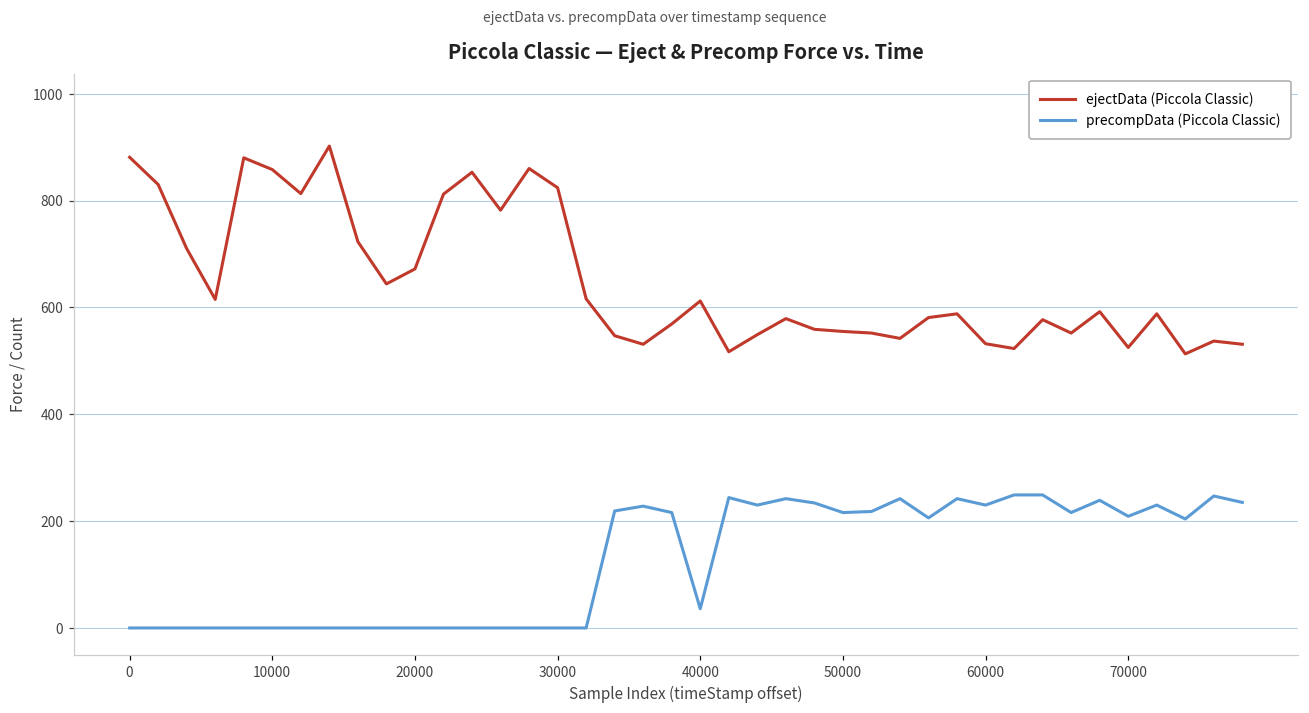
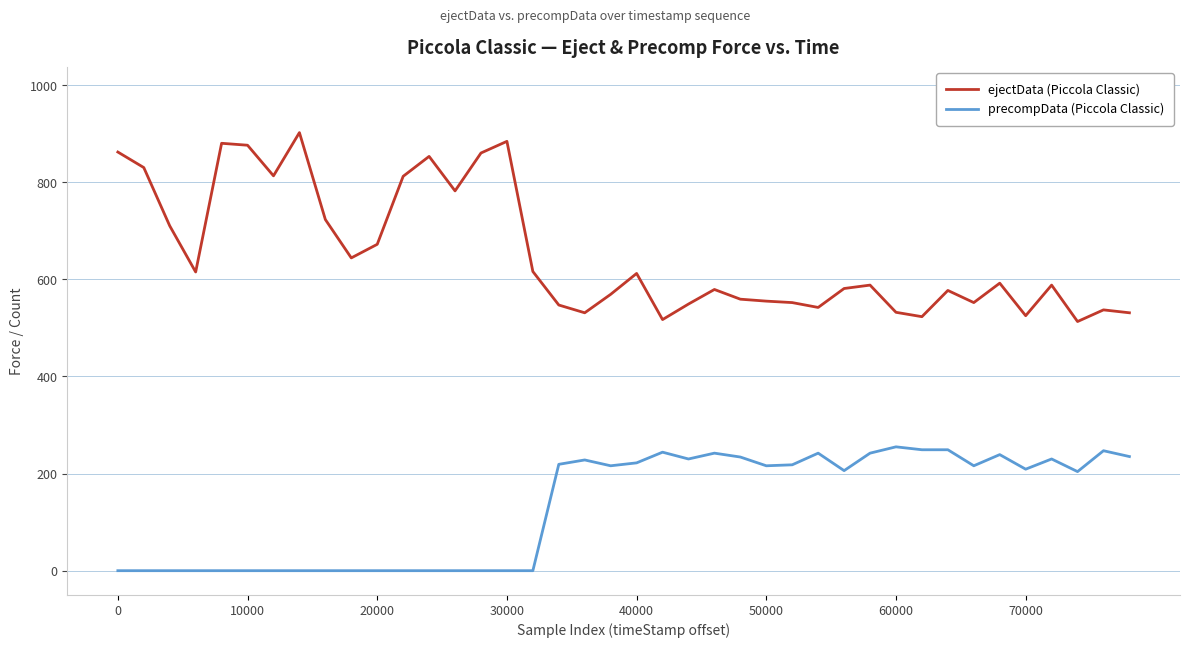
  {
    "ejectData (Piccola Classic)": {
-     "0": 880,
-     "10000": 860,
+     "0": 860,
+     "10000": 880,
      "20000": 670,
-     "30000": 820,
+     "30000": 880,
      "40000": 610,
      "50000": 560,
      "60000": 530,
      "70000": 530
    },
    "precompData (Piccola Classic)": {
      "0": 0,
      "10000": 0,
      "20000": 0,
      "30000": 0,
-     "40000": 40,
+     "40000": 220,
      "50000": 220,
-     "60000": 230,
+     "60000": 260,
      "70000": 210
    }
  }
